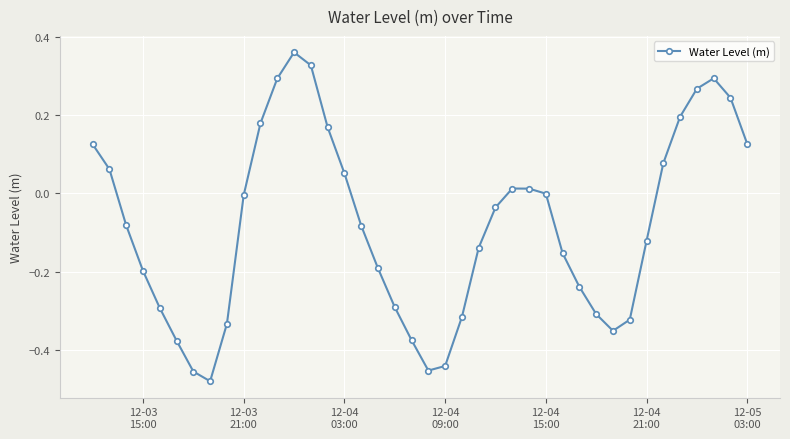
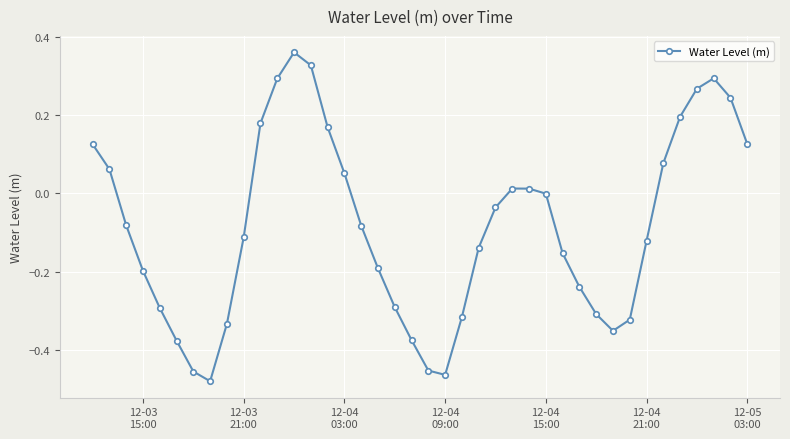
  {
    "12-03 15:00": -0.20,
-   "12-03 21:00": 0.00,
+   "12-03 21:00": -0.11,
    "12-04 03:00": 0.05,
-   "12-04 09:00": -0.44,
+   "12-04 09:00": -0.46,
    "12-04 15:00": 0.00,
    "12-04 21:00": -0.12,
    "12-05 03:00": 0.13
  }
